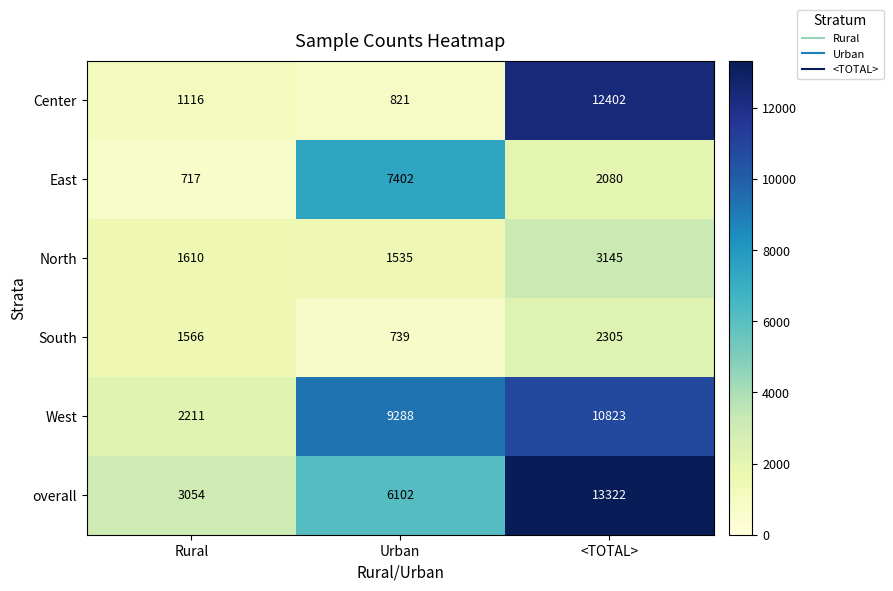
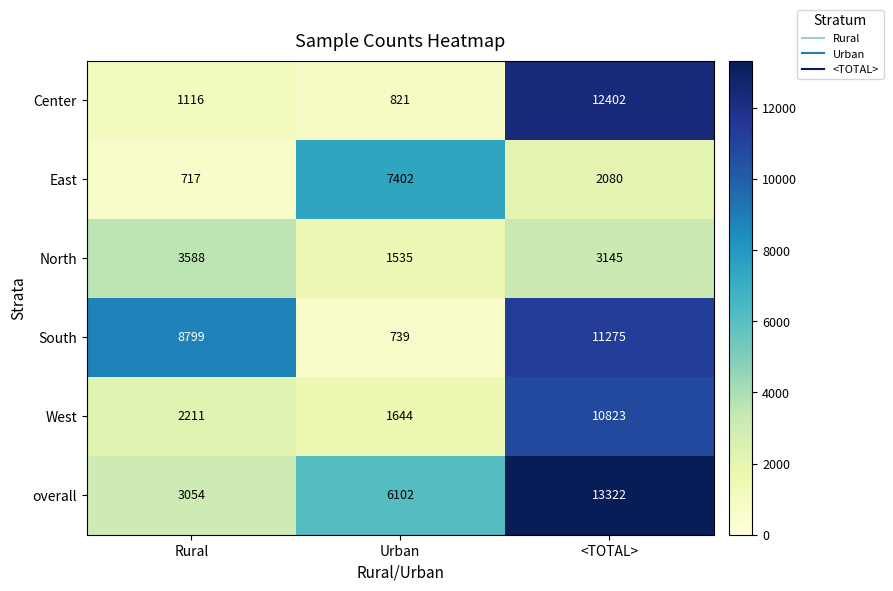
  {
    "Center": {
      "Rural": 1116,
      "Urban": 821,
      "<TOTAL>": 12402
    },
    "East": {
      "Rural": 717,
      "Urban": 7402,
      "<TOTAL>": 2080
    },
    "North": {
-     "Rural": 1610,
+     "Rural": 3588,
      "Urban": 1535,
      "<TOTAL>": 3145
    },
    "South": {
-     "Rural": 1566,
+     "Rural": 8799,
      "Urban": 739,
-     "<TOTAL>": 2305
+     "<TOTAL>": 11275
    },
    "West": {
      "Rural": 2211,
-     "Urban": 9288,
+     "Urban": 1644,
      "<TOTAL>": 10823
    },
    "overall": {
      "Rural": 3054,
      "Urban": 6102,
      "<TOTAL>": 13322
    }
  }
